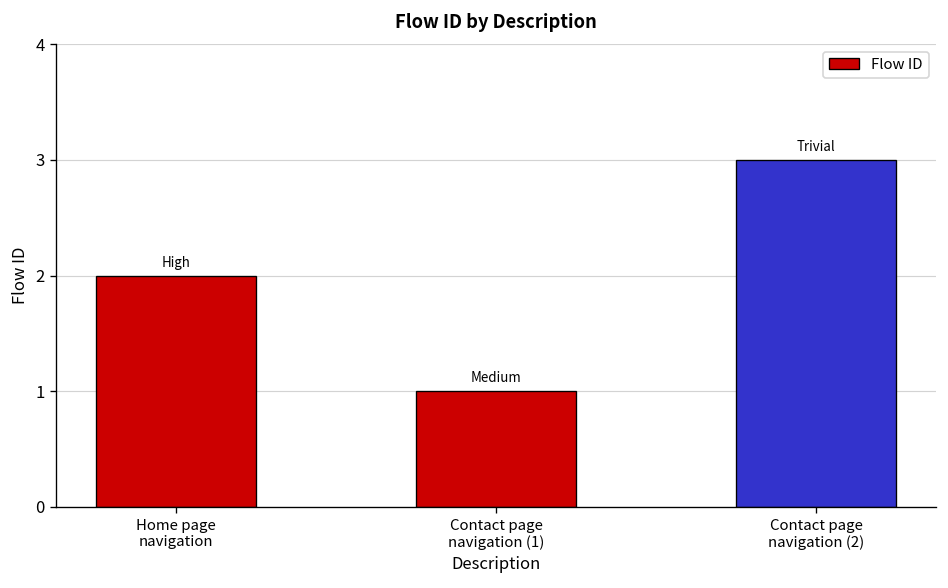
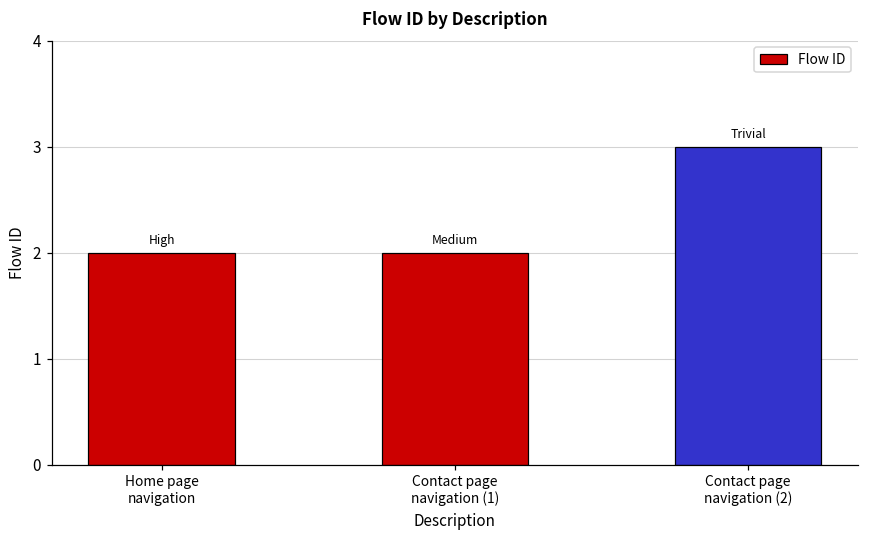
  {
    "Home page navigation": 2,
-   "Contact page navigation (1)": 1,
+   "Contact page navigation (1)": 2,
    "Contact page navigation (2)": 3
  }
